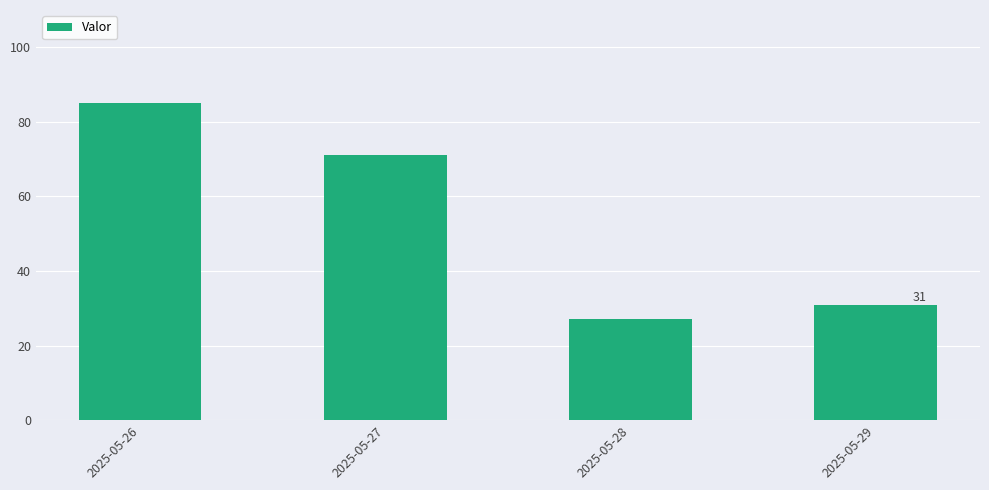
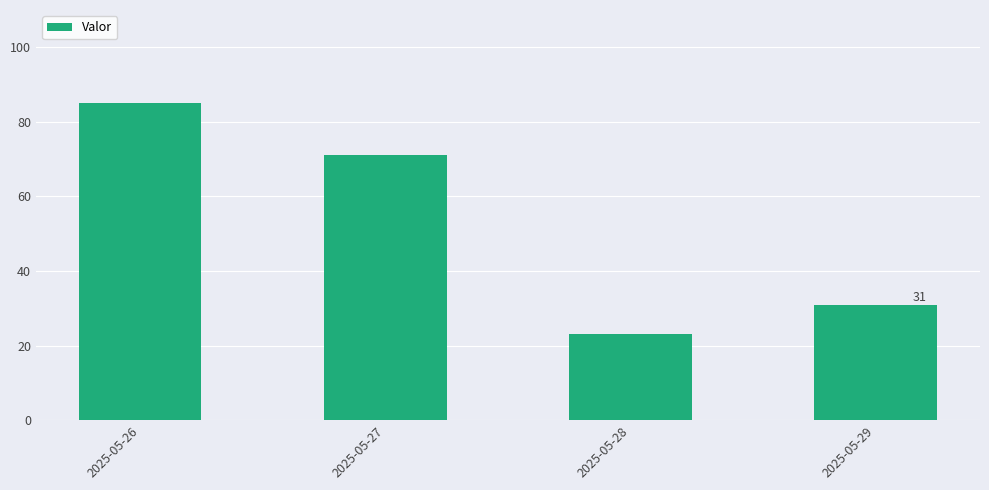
  {
    "2025-05-26": 85,
    "2025-05-27": 71,
-   "2025-05-28": 27,
+   "2025-05-28": 23,
    "2025-05-29": 31
  }
